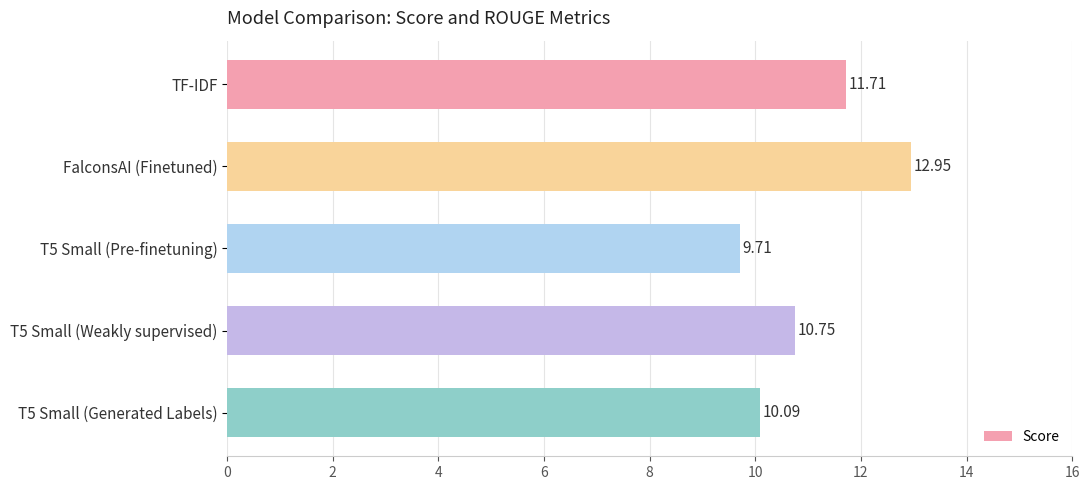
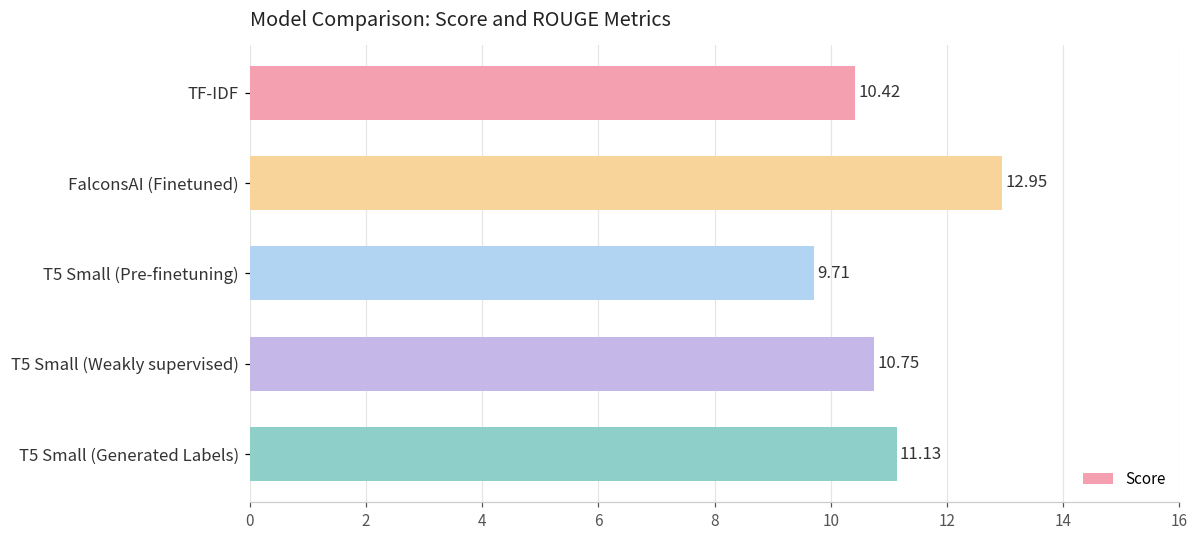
  {
-   "TF-IDF": 11.71,
+   "TF-IDF": 10.42,
    "FalconsAI (Finetuned)": 12.95,
    "T5 Small (Pre-finetuning)": 9.71,
    "T5 Small (Weakly supervised)": 10.75,
-   "T5 Small (Generated Labels)": 10.09
+   "T5 Small (Generated Labels)": 11.13
  }
